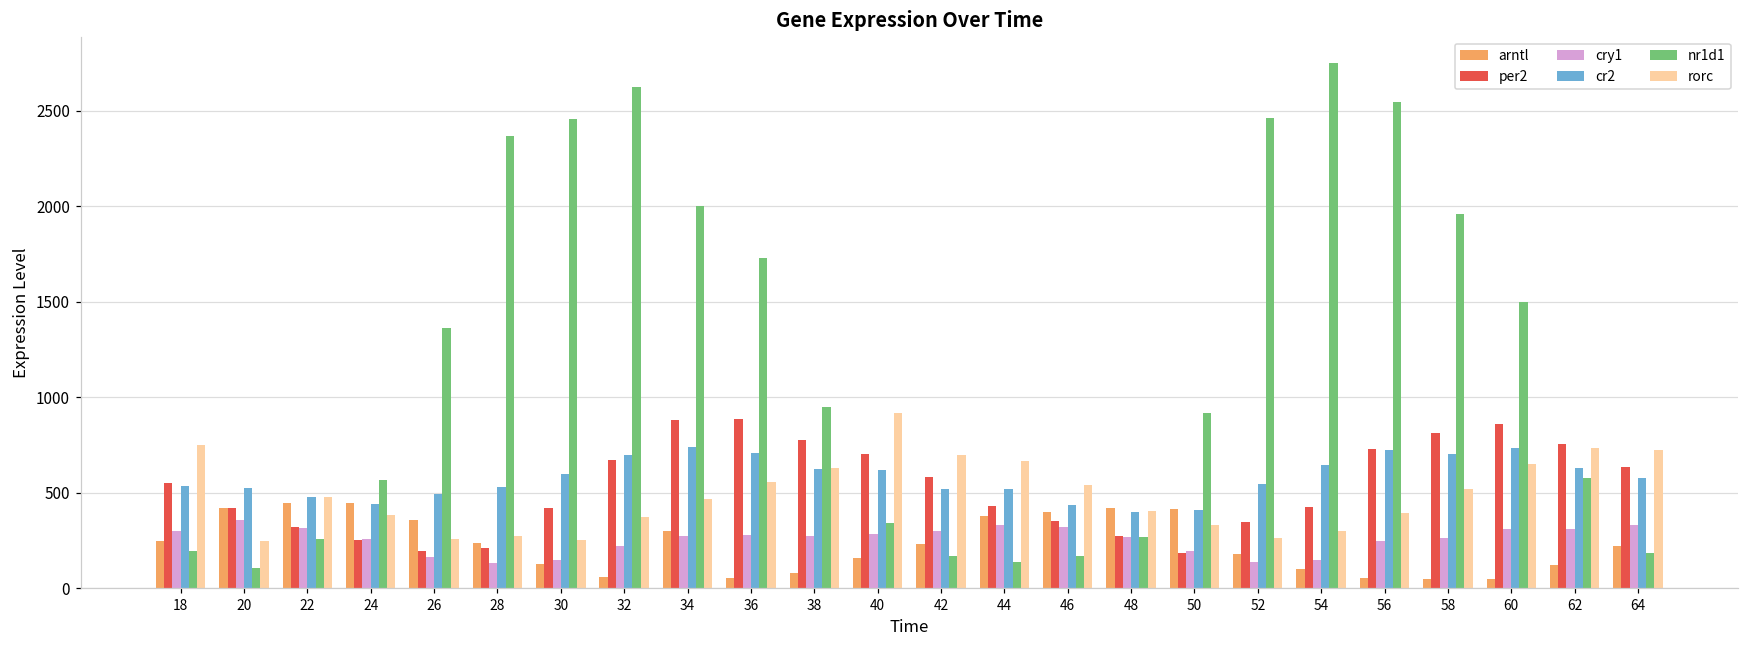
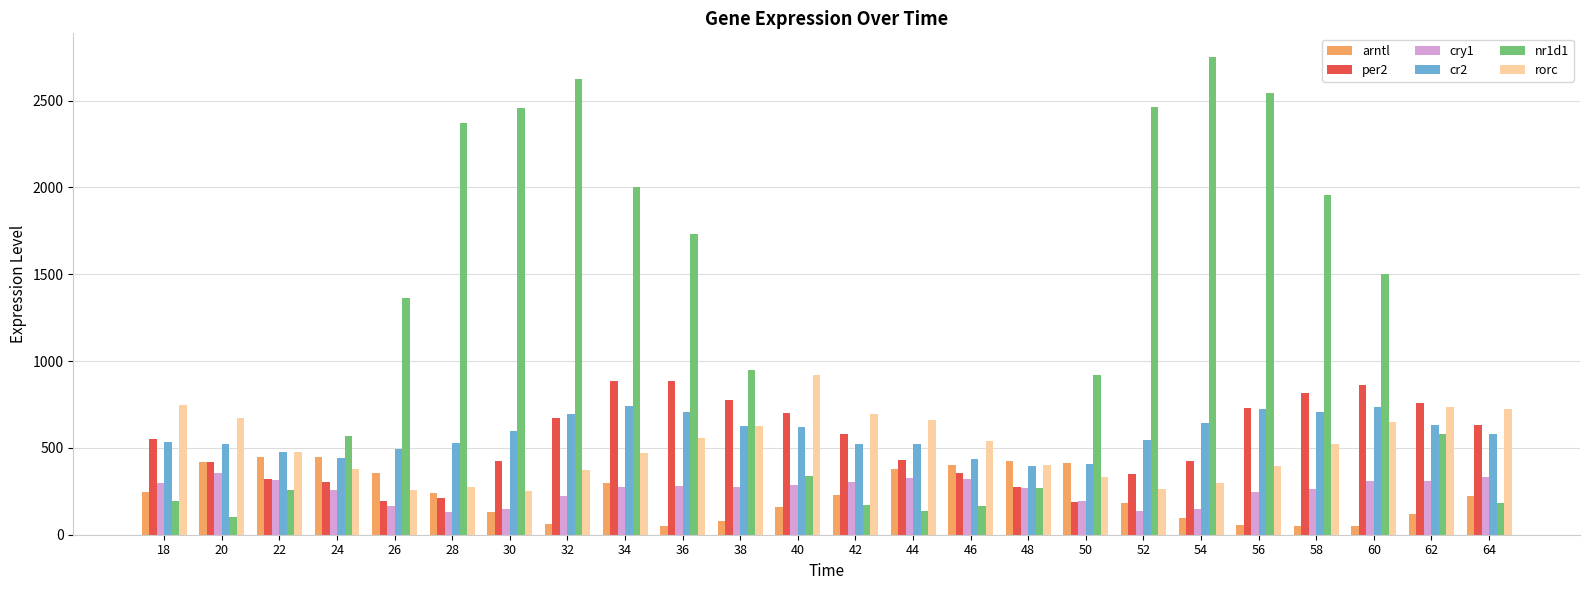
  {
    "arntl": {
      "18": 250,
      "20": 420,
      "22": 450,
      "24": 450,
      "26": 360,
      "28": 240,
      "30": 130,
      "32": 60,
      "34": 300,
      "36": 50,
      "38": 80,
      "40": 160,
      "42": 230,
      "44": 380,
      "46": 400,
      "48": 420,
      "50": 420,
      "52": 180,
      "54": 100,
      "56": 60,
      "58": 50,
      "60": 50,
      "62": 120,
      "64": 220
    },
    "per2": {
      "18": 550,
      "20": 420,
      "22": 320,
-     "24": 250,
+     "24": 300,
      "26": 190,
      "28": 210,
      "30": 420,
      "32": 670,
      "34": 880,
      "36": 890,
      "38": 770,
      "40": 700,
      "42": 580,
      "44": 430,
      "46": 350,
      "48": 280,
      "50": 190,
      "52": 350,
      "54": 430,
      "56": 730,
      "58": 810,
      "60": 860,
      "62": 760,
      "64": 630
    },
    "cry1": {
      "18": 300,
      "20": 360,
      "22": 310,
      "24": 260,
      "26": 160,
      "28": 130,
      "30": 150,
      "32": 220,
      "34": 270,
      "36": 280,
      "38": 270,
      "40": 280,
      "42": 300,
      "44": 330,
      "46": 320,
      "48": 270,
      "50": 200,
      "52": 140,
      "54": 150,
      "56": 250,
      "58": 260,
      "60": 310,
      "62": 310,
      "64": 330
    },
    "cr2": {
      "18": 540,
      "20": 520,
      "22": 470,
      "24": 440,
      "26": 490,
      "28": 530,
      "30": 600,
      "32": 700,
      "34": 740,
      "36": 710,
      "38": 630,
      "40": 620,
      "42": 520,
      "44": 520,
      "46": 440,
      "48": 400,
      "50": 410,
      "52": 550,
      "54": 650,
      "56": 720,
      "58": 700,
      "60": 740,
      "62": 630,
      "64": 580
    },
    "nr1d1": {
      "18": 190,
      "20": 100,
      "22": 260,
      "24": 570,
      "26": 1360,
      "28": 2370,
      "30": 2450,
      "32": 2620,
      "34": 2000,
      "36": 1730,
      "38": 950,
      "40": 340,
      "42": 170,
      "44": 140,
      "46": 170,
      "48": 270,
      "50": 920,
      "52": 2460,
      "54": 2750,
      "56": 2550,
      "58": 1960,
      "60": 1500,
      "62": 580,
      "64": 180
    },
    "rorc": {
      "18": 750,
-     "20": 250,
+     "20": 670,
      "22": 480,
      "24": 380,
      "26": 260,
      "28": 270,
      "30": 250,
      "32": 370,
      "34": 470,
      "36": 560,
      "38": 630,
      "40": 920,
      "42": 700,
      "44": 660,
      "46": 540,
      "48": 400,
      "50": 330,
      "52": 260,
      "54": 300,
      "56": 390,
      "58": 520,
      "60": 650,
      "62": 740,
      "64": 720
    }
  }
